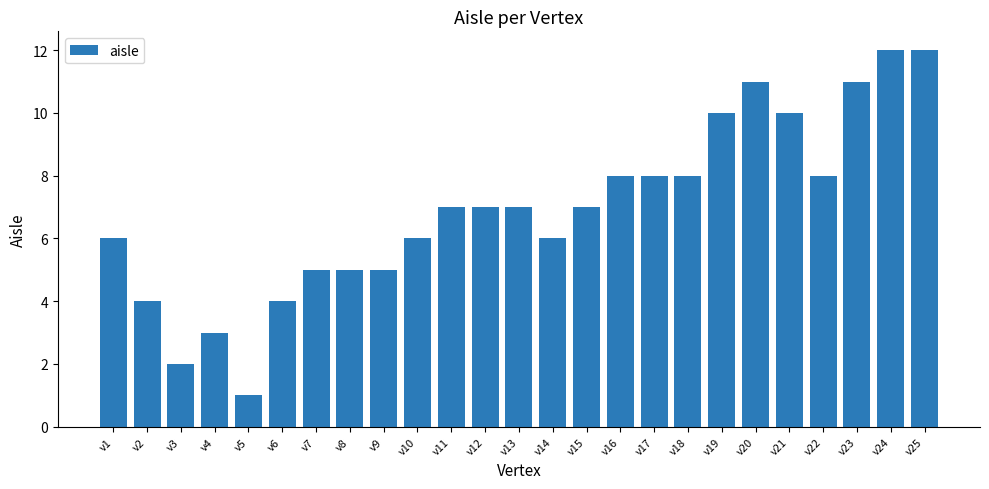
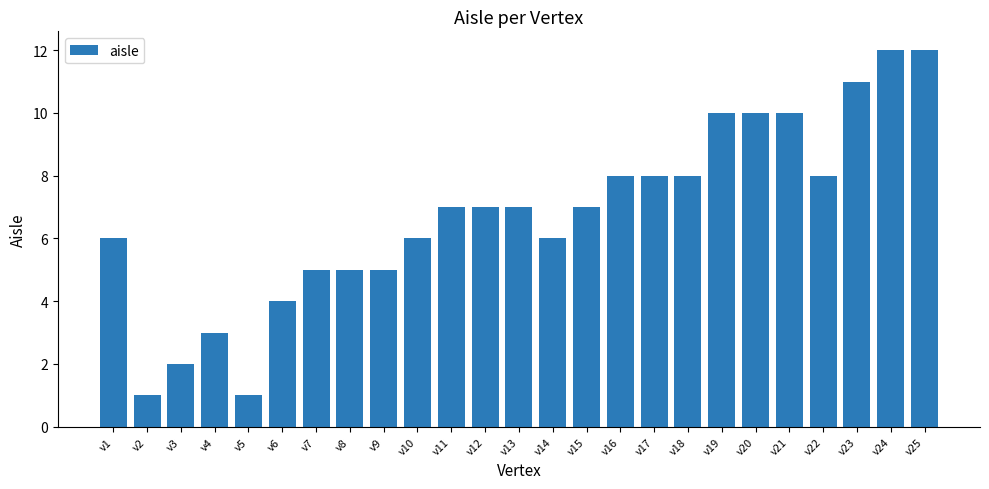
  {
    "v1": 6,
-   "v2": 4,
+   "v2": 1,
    "v3": 2,
    "v4": 3,
    "v5": 1,
    "v6": 4,
    "v7": 5,
    "v8": 5,
    "v9": 5,
    "v10": 6,
    "v11": 7,
    "v12": 7,
    "v13": 7,
    "v14": 6,
    "v15": 7,
    "v16": 8,
    "v17": 8,
    "v18": 8,
    "v19": 10,
-   "v20": 11,
+   "v20": 10,
    "v21": 10,
    "v22": 8,
    "v23": 11,
    "v24": 12,
    "v25": 12
  }
